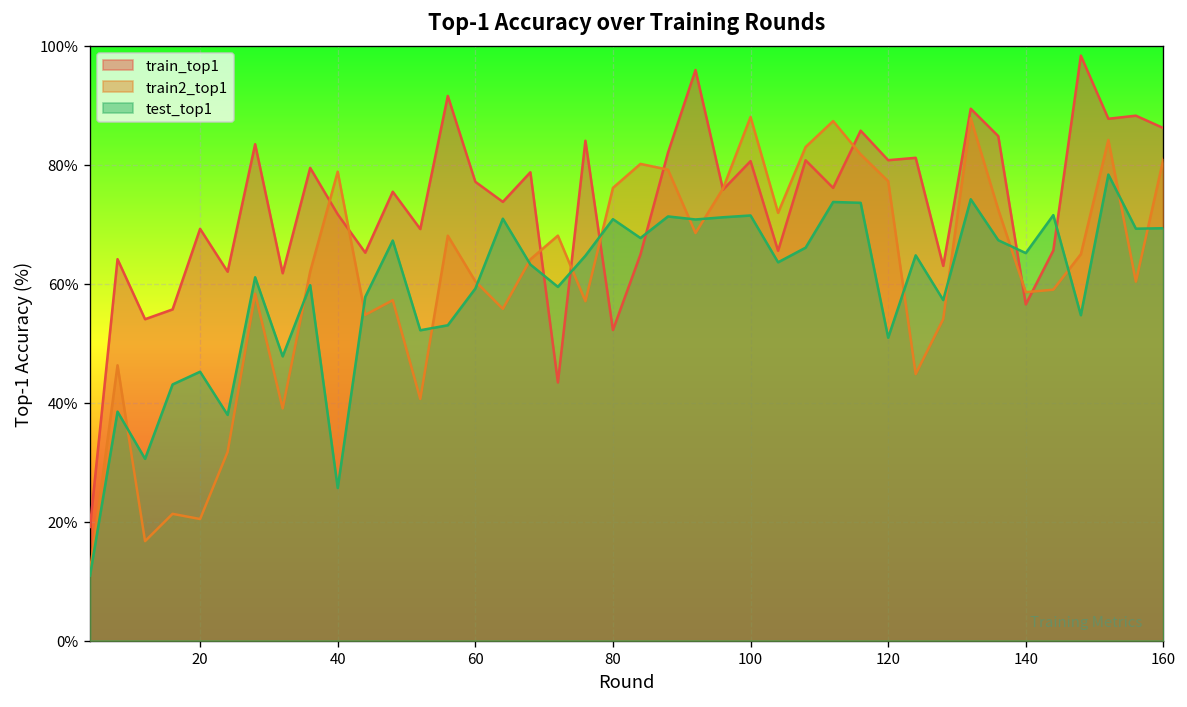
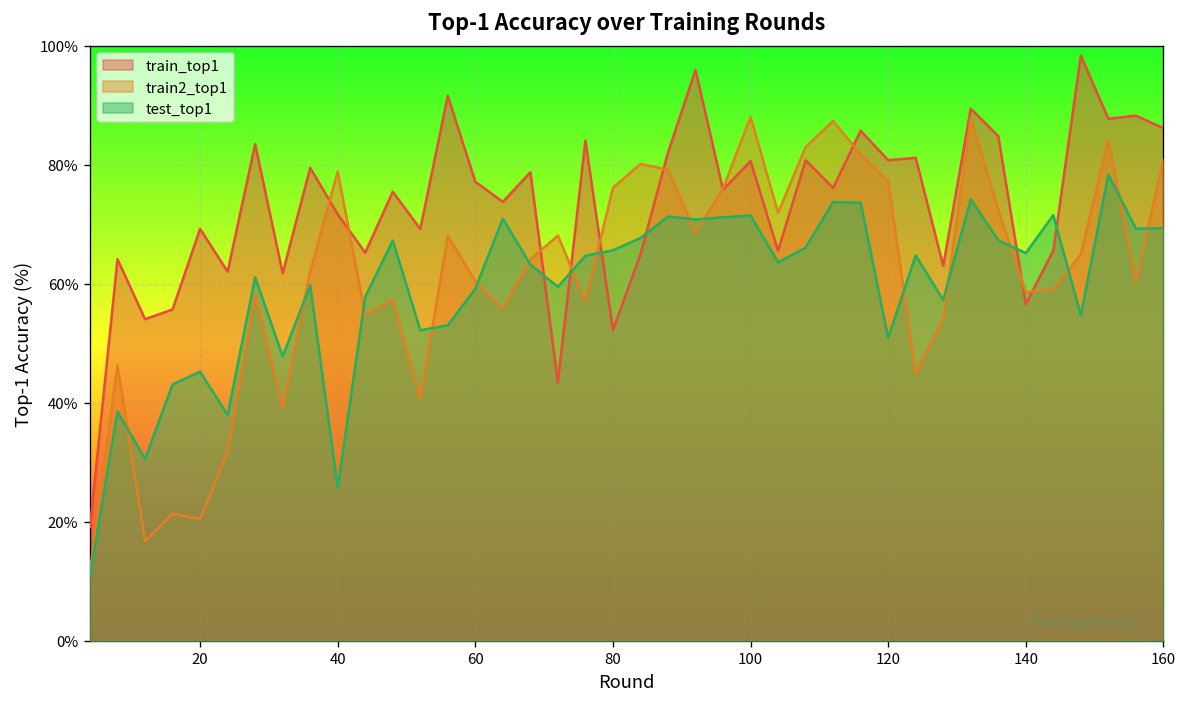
  {
    "test_top1": {
      "20": "45%",
      "40": "26%",
      "60": "59%",
-     "80": "71%",
+     "80": "66%",
      "100": "71%",
      "120": "51%",
      "140": "65%",
      "160": "69%"
    }
  }
